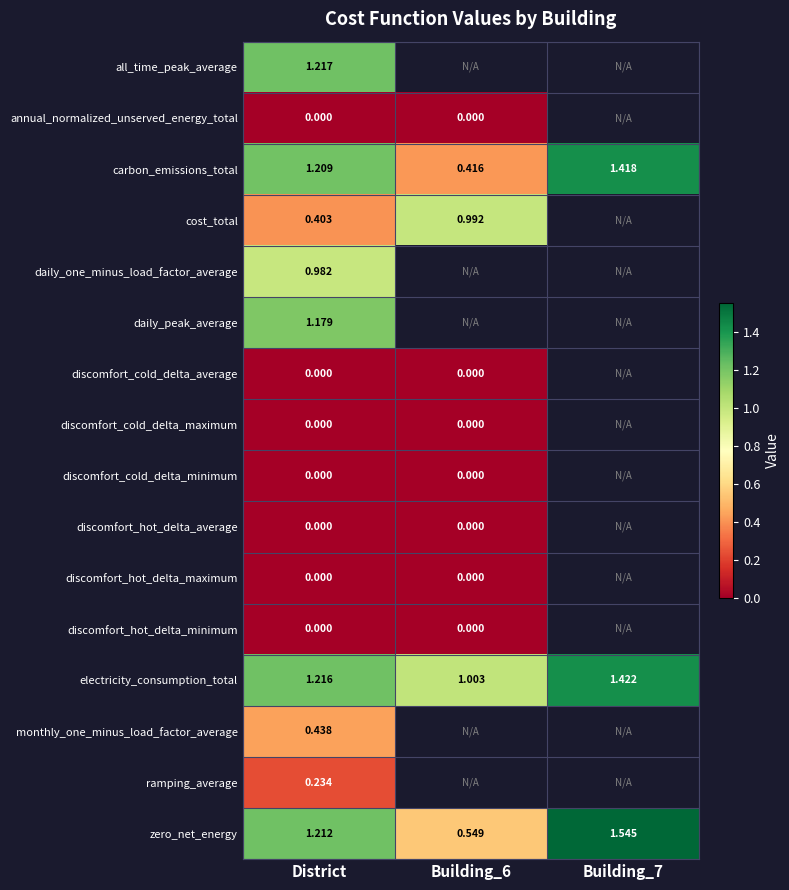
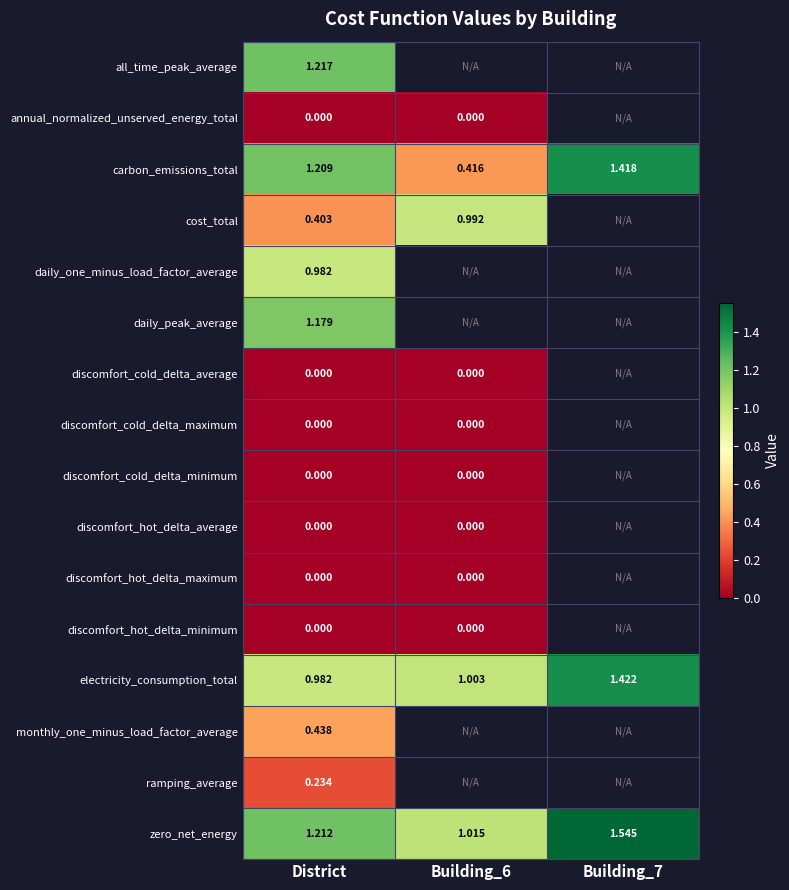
  {
    "all_time_peak_average": {
      "District": 1.217
    },
    "annual_normalized_unserved_energy_total": {
      "District": 0.000,
      "Building_6": 0.000
    },
    "carbon_emissions_total": {
      "District": 1.209,
      "Building_6": 0.416,
      "Building_7": 1.418
    },
    "cost_total": {
      "District": 0.403,
      "Building_6": 0.992
    },
    "daily_one_minus_load_factor_average": {
      "District": 0.982
    },
    "daily_peak_average": {
      "District": 1.179
    },
    "discomfort_cold_delta_average": {
      "District": 0.000,
      "Building_6": 0.000
    },
    "discomfort_cold_delta_maximum": {
      "District": 0.000,
      "Building_6": 0.000
    },
    "discomfort_cold_delta_minimum": {
      "District": 0.000,
      "Building_6": 0.000
    },
    "discomfort_hot_delta_average": {
      "District": 0.000,
      "Building_6": 0.000
    },
    "discomfort_hot_delta_maximum": {
      "District": 0.000,
      "Building_6": 0.000
    },
    "discomfort_hot_delta_minimum": {
      "District": 0.000,
      "Building_6": 0.000
    },
    "electricity_consumption_total": {
-     "District": 1.216,
+     "District": 0.982,
      "Building_6": 1.003,
      "Building_7": 1.422
    },
    "monthly_one_minus_load_factor_average": {
      "District": 0.438
    },
    "ramping_average": {
      "District": 0.234
    },
    "zero_net_energy": {
      "District": 1.212,
-     "Building_6": 0.549,
+     "Building_6": 1.015,
      "Building_7": 1.545
    }
  }
